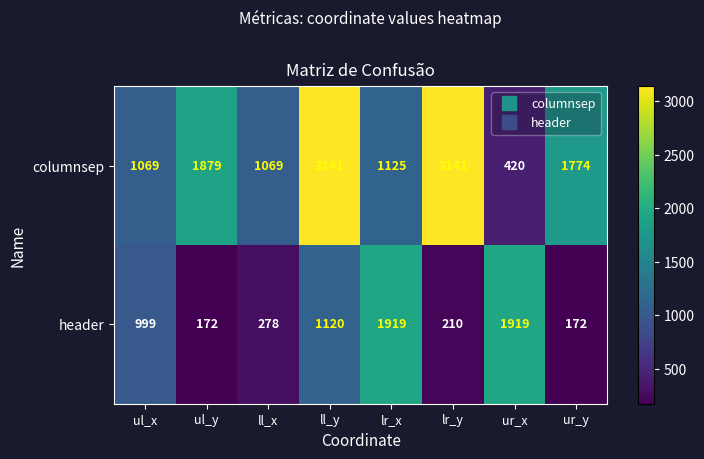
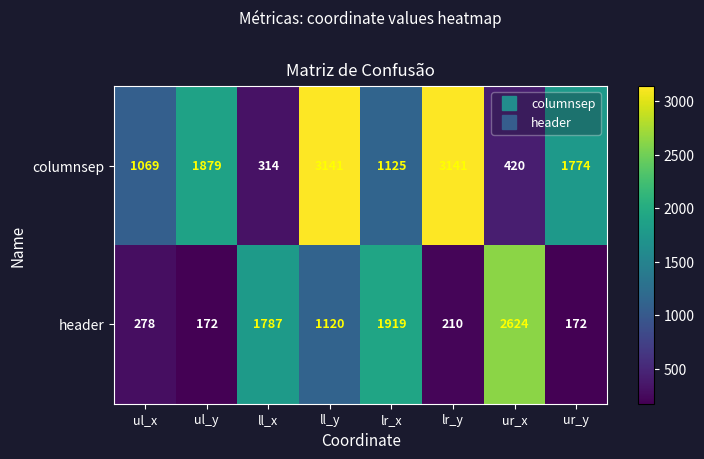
  {
    "columnsep": {
      "ul_x": 1069,
      "ul_y": 1879,
-     "ll_x": 1069,
+     "ll_x": 314,
      "lr_x": 1125,
      "ur_x": 420,
      "ur_y": 1774
    },
    "header": {
-     "ul_x": 999,
+     "ul_x": 278,
      "ul_y": 172,
-     "ll_x": 278,
+     "ll_x": 1787,
      "ll_y": 1120,
      "lr_x": 1919,
      "lr_y": 210,
-     "ur_x": 1919,
+     "ur_x": 2624,
      "ur_y": 172
    }
  }
